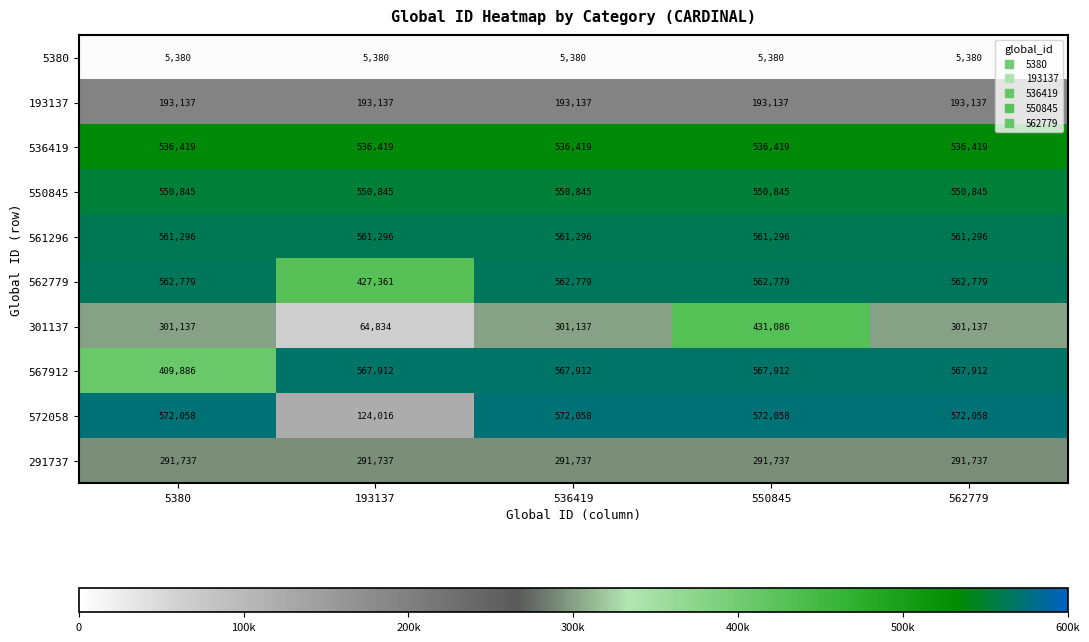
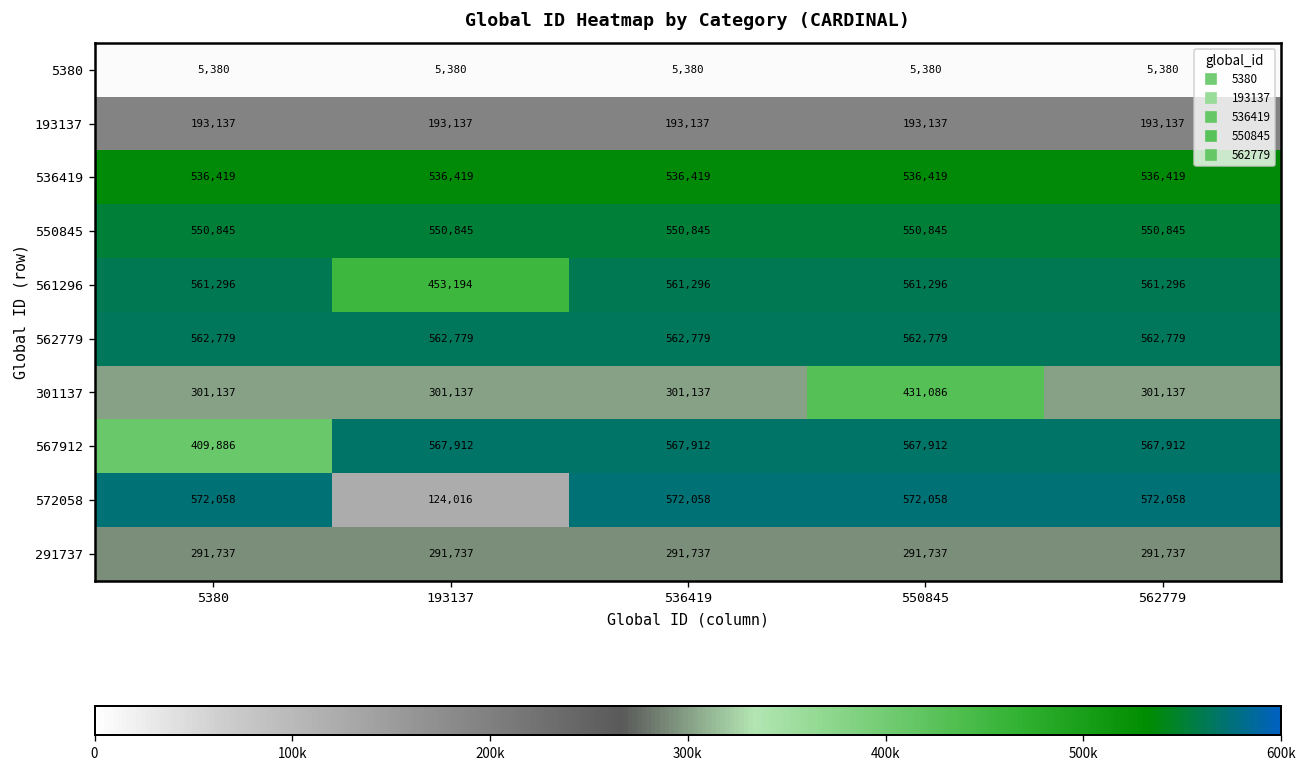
  {
    "5380": {
      "5380": "5,380",
      "193137": "5,380",
      "536419": "5,380",
      "550845": "5,380",
      "562779": "5,380"
    },
    "193137": {
      "5380": "193,137",
      "193137": "193,137",
      "536419": "193,137",
      "550845": "193,137",
      "562779": "193,137"
    },
    "536419": {
      "5380": "536,419",
      "193137": "536,419",
      "536419": "536,419",
      "550845": "536,419",
      "562779": "536,419"
    },
    "550845": {
      "5380": "550,845",
      "193137": "550,845",
      "536419": "550,845",
      "550845": "550,845",
      "562779": "550,845"
    },
    "561296": {
      "5380": "561,296",
-     "193137": "561,296",
+     "193137": "453,194",
      "536419": "561,296",
      "550845": "561,296",
      "562779": "561,296"
    },
    "562779": {
      "5380": "562,779",
-     "193137": "427,361",
+     "193137": "562,779",
      "536419": "562,779",
      "550845": "562,779",
      "562779": "562,779"
    },
    "301137": {
      "5380": "301,137",
-     "193137": "64,834",
+     "193137": "301,137",
      "536419": "301,137",
      "550845": "431,086",
      "562779": "301,137"
    },
    "567912": {
      "5380": "409,886",
      "193137": "567,912",
      "536419": "567,912",
      "550845": "567,912",
      "562779": "567,912"
    },
    "572058": {
      "5380": "572,058",
      "193137": "124,016",
      "536419": "572,058",
      "550845": "572,058",
      "562779": "572,058"
    },
    "291737": {
      "5380": "291,737",
      "193137": "291,737",
      "536419": "291,737",
      "550845": "291,737",
      "562779": "291,737"
    }
  }
